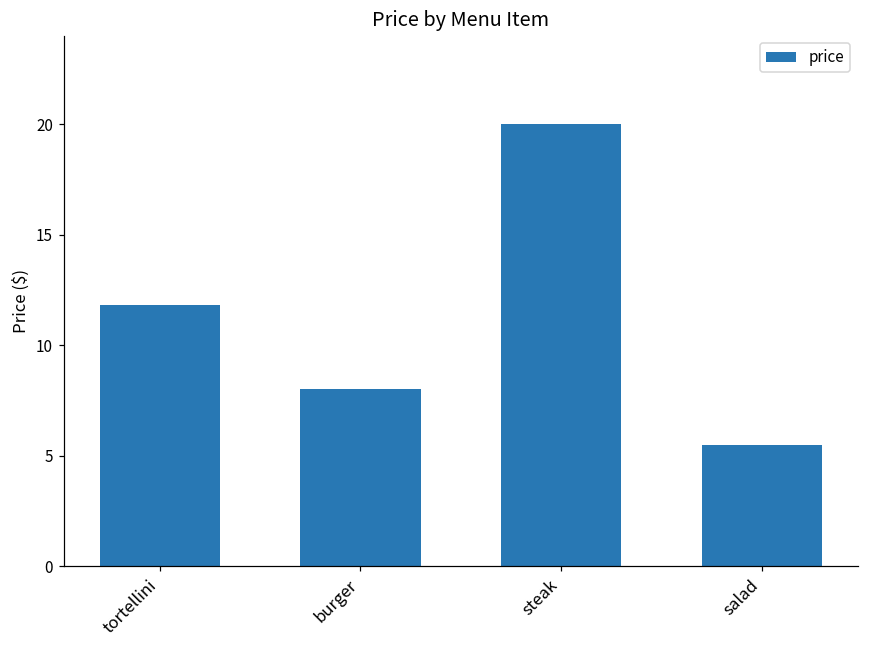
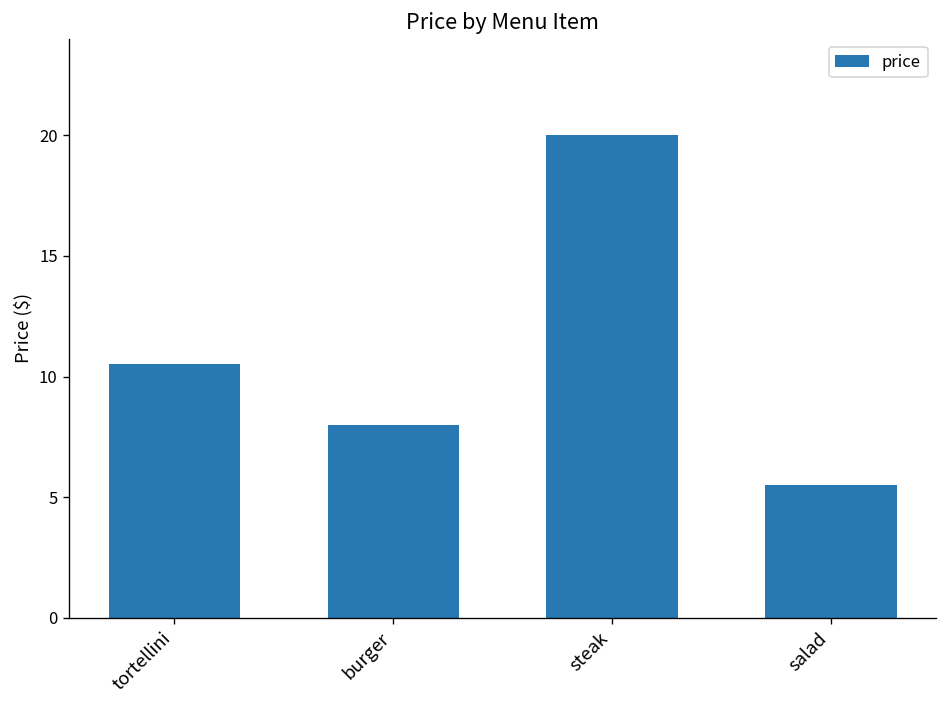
  {
-   "tortellini": 11.8,
+   "tortellini": 10.5,
    "burger": 8.0,
    "steak": 20.0,
    "salad": 5.5
  }
